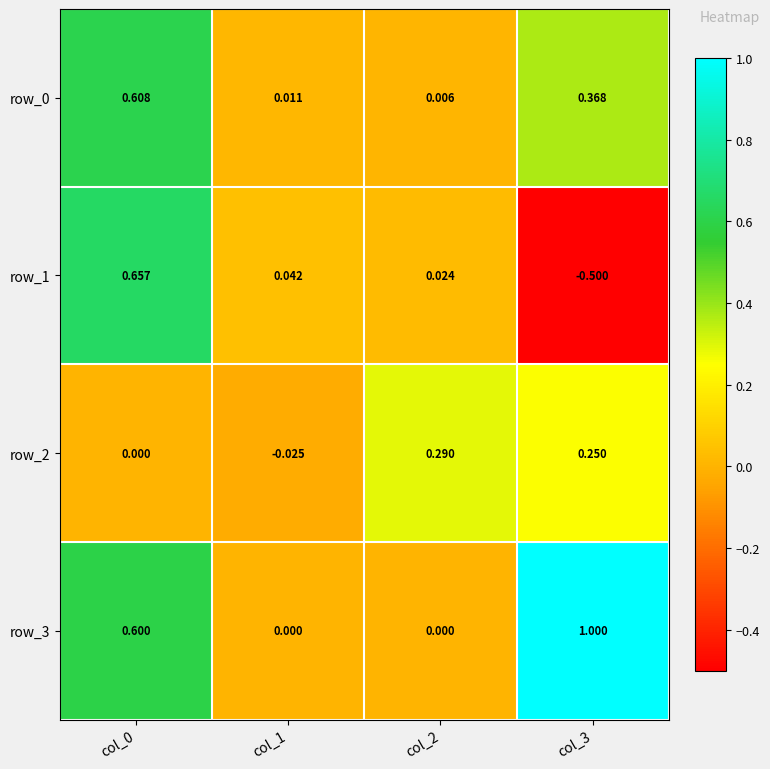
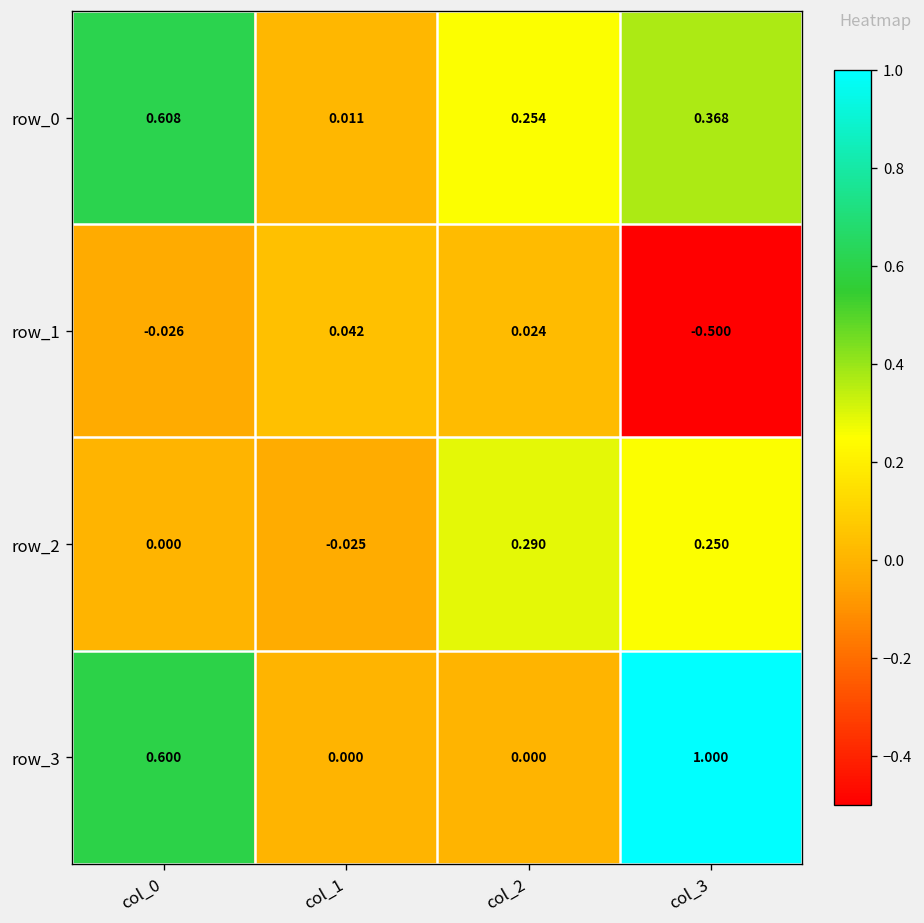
  {
    "row_0": {
      "col_0": 0.608,
      "col_1": 0.011,
-     "col_2": 0.006,
+     "col_2": 0.254,
      "col_3": 0.368
    },
    "row_1": {
-     "col_0": 0.657,
+     "col_0": -0.026,
      "col_1": 0.042,
      "col_2": 0.024,
      "col_3": -0.500
    },
    "row_2": {
      "col_0": 0.000,
      "col_1": -0.025,
      "col_2": 0.290,
      "col_3": 0.250
    },
    "row_3": {
      "col_0": 0.600,
      "col_1": 0.000,
      "col_2": 0.000,
      "col_3": 1.000
    }
  }
